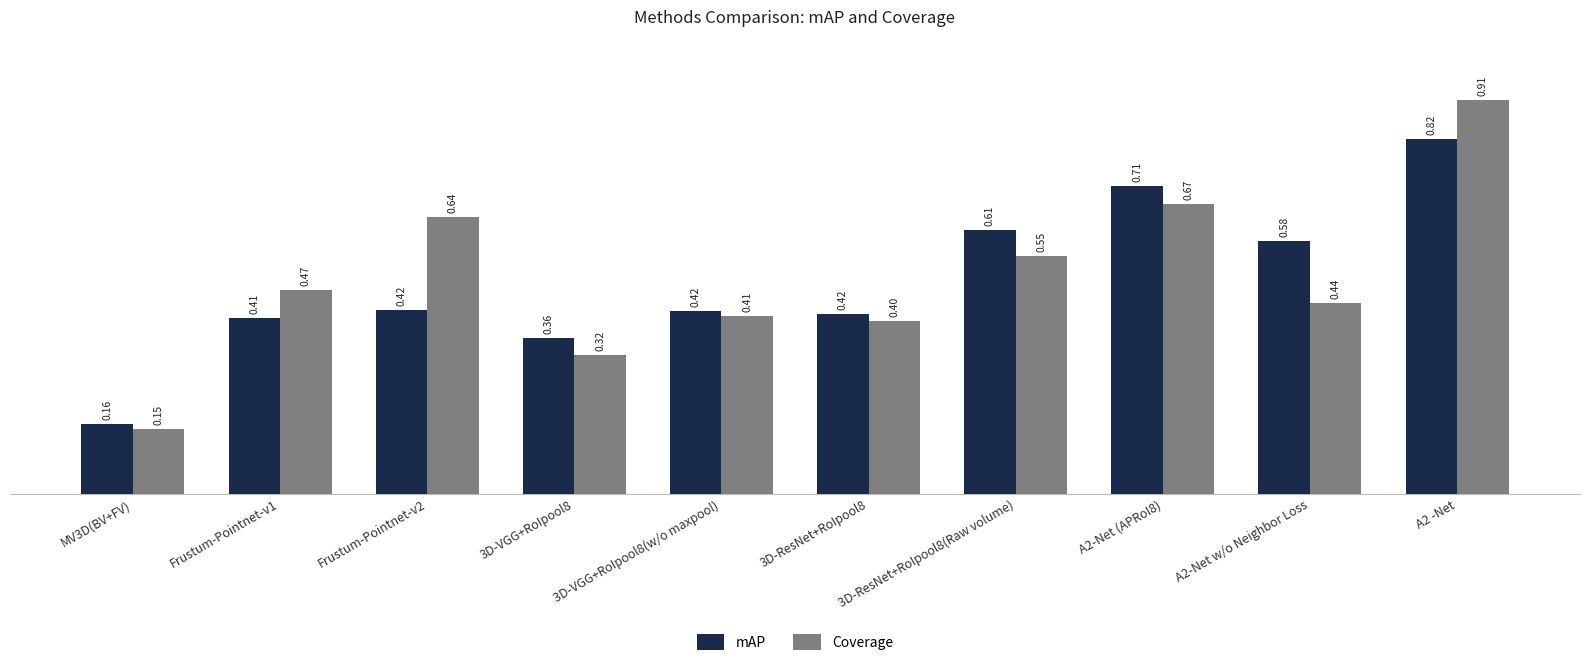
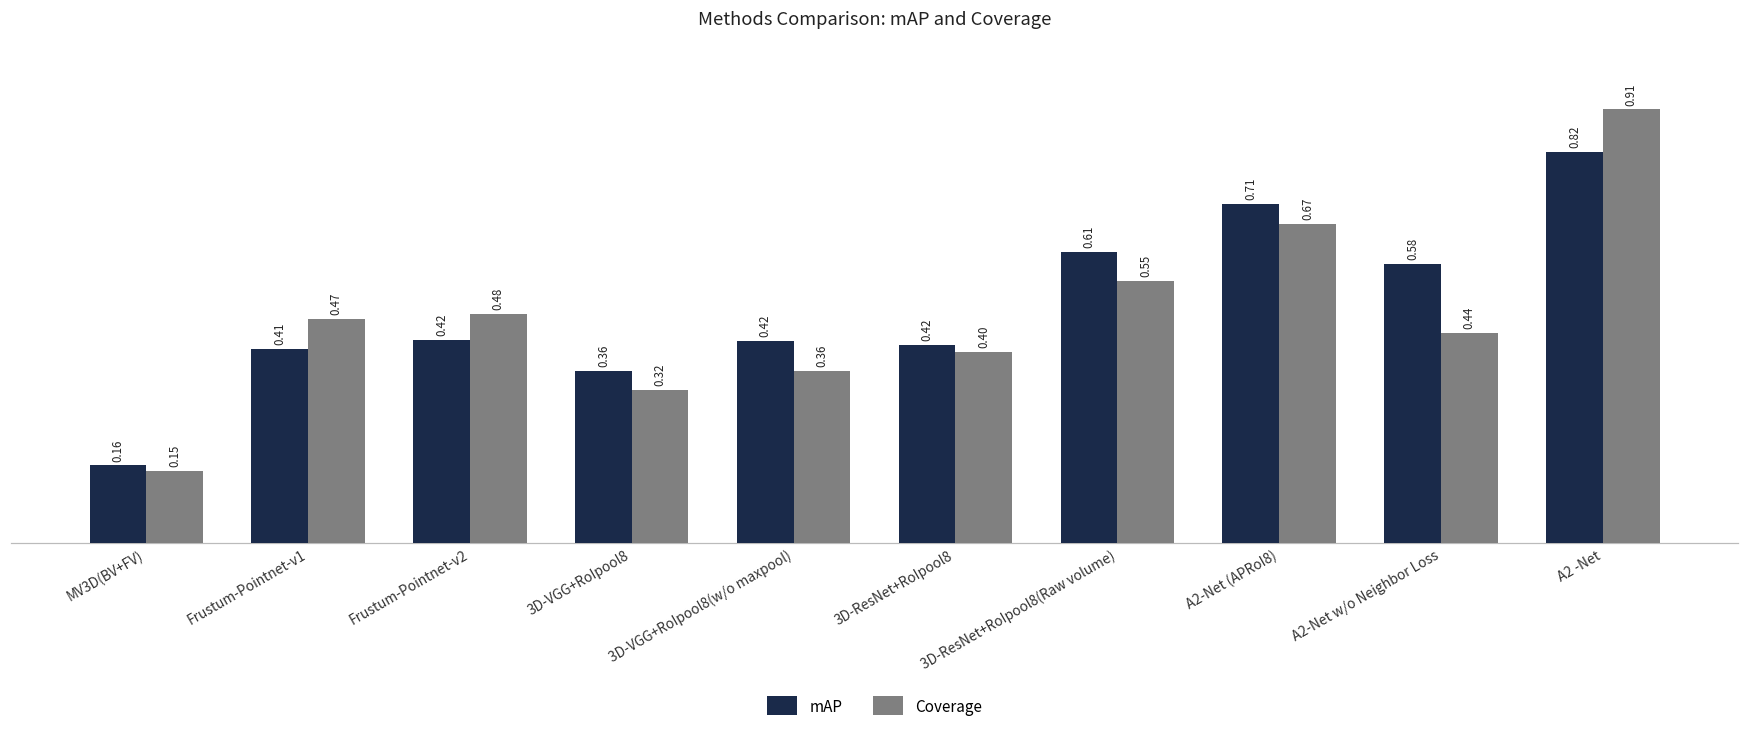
  {
    "mAP": {
      "MV3D(BV+FV)": 0.16,
      "Frustum-Pointnet-v1": 0.41,
      "Frustum-Pointnet-v2": 0.42,
      "3D-VGG+RoIpool8": 0.36,
      "3D-VGG+RoIpool8(w/o maxpool)": 0.42,
      "3D-ResNet+RoIpool8": 0.42,
      "3D-ResNet+RoIpool8(Raw volume)": 0.61,
      "A2-Net (APRoI8)": 0.71,
      "A2-Net w/o Neighbor Loss": 0.58,
      "A2 -Net": 0.82
    },
    "Coverage": {
      "MV3D(BV+FV)": 0.15,
      "Frustum-Pointnet-v1": 0.47,
-     "Frustum-Pointnet-v2": 0.64,
+     "Frustum-Pointnet-v2": 0.48,
      "3D-VGG+RoIpool8": 0.32,
-     "3D-VGG+RoIpool8(w/o maxpool)": 0.41,
+     "3D-VGG+RoIpool8(w/o maxpool)": 0.36,
      "3D-ResNet+RoIpool8": 0.40,
      "3D-ResNet+RoIpool8(Raw volume)": 0.55,
      "A2-Net (APRoI8)": 0.67,
      "A2-Net w/o Neighbor Loss": 0.44,
      "A2 -Net": 0.91
    }
  }
